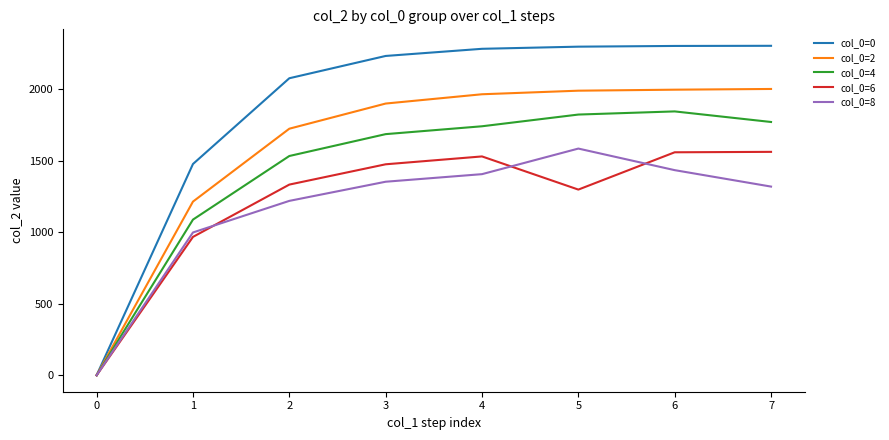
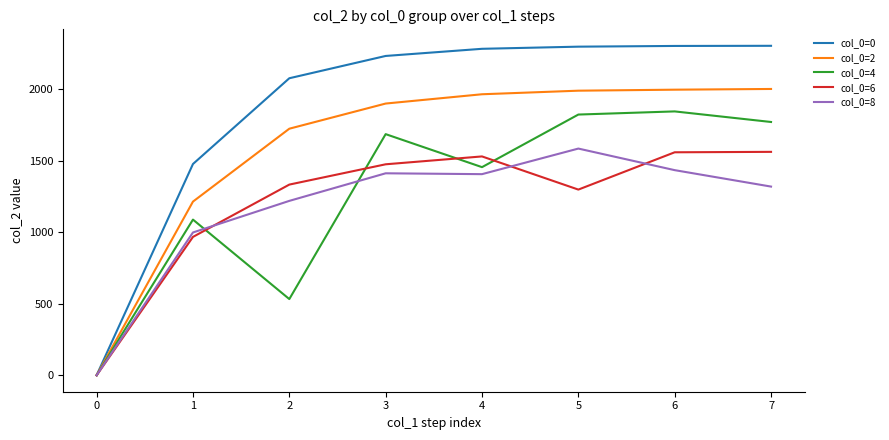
  {
    "col_0=0": {
      "1": 1480,
      "2": 2080,
      "3": 2230,
      "4": 2280,
      "5": 2300,
      "6": 2300,
      "7": 2310
    },
    "col_0=2": {
      "1": 1220,
      "2": 1730,
      "3": 1900,
      "4": 1970,
      "5": 1990,
      "6": 2000,
      "7": 2000
    },
    "col_0=4": {
      "1": 1090,
-     "2": 1530,
+     "2": 530,
      "3": 1690,
-     "4": 1740,
+     "4": 1460,
      "5": 1820,
      "6": 1850,
      "7": 1770
    },
    "col_0=6": {
      "1": 970,
      "2": 1330,
      "3": 1480,
      "4": 1530,
      "5": 1300,
      "6": 1560,
      "7": 1560
    },
    "col_0=8": {
      "1": 1000,
      "2": 1220,
-     "3": 1350,
+     "3": 1410,
      "4": 1410,
      "5": 1590,
      "6": 1440,
      "7": 1320
    }
  }
